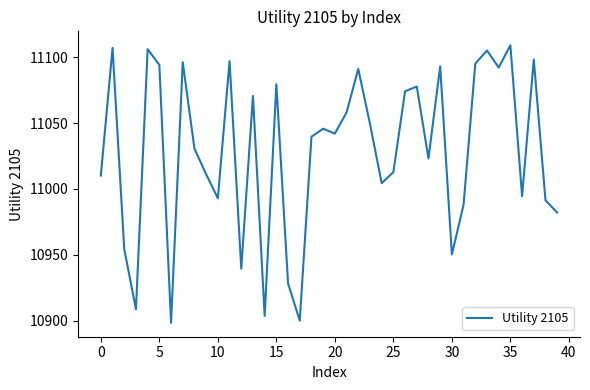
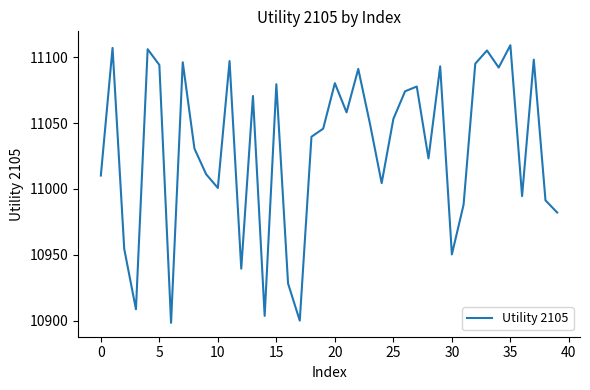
  {
    "0": 11010,
    "5": 11094,
-   "10": 10993,
+   "10": 11001,
    "15": 11079,
-   "20": 11042,
-   "25": 11013,
+   "20": 11080,
+   "25": 11053,
    "30": 10950,
    "35": 11109
  }
